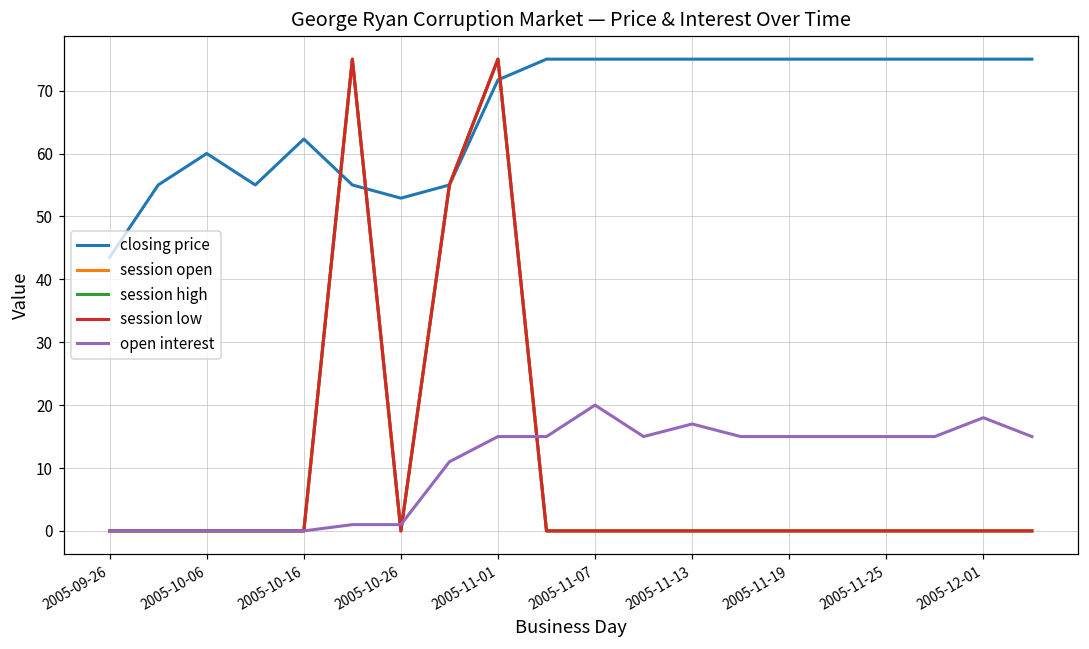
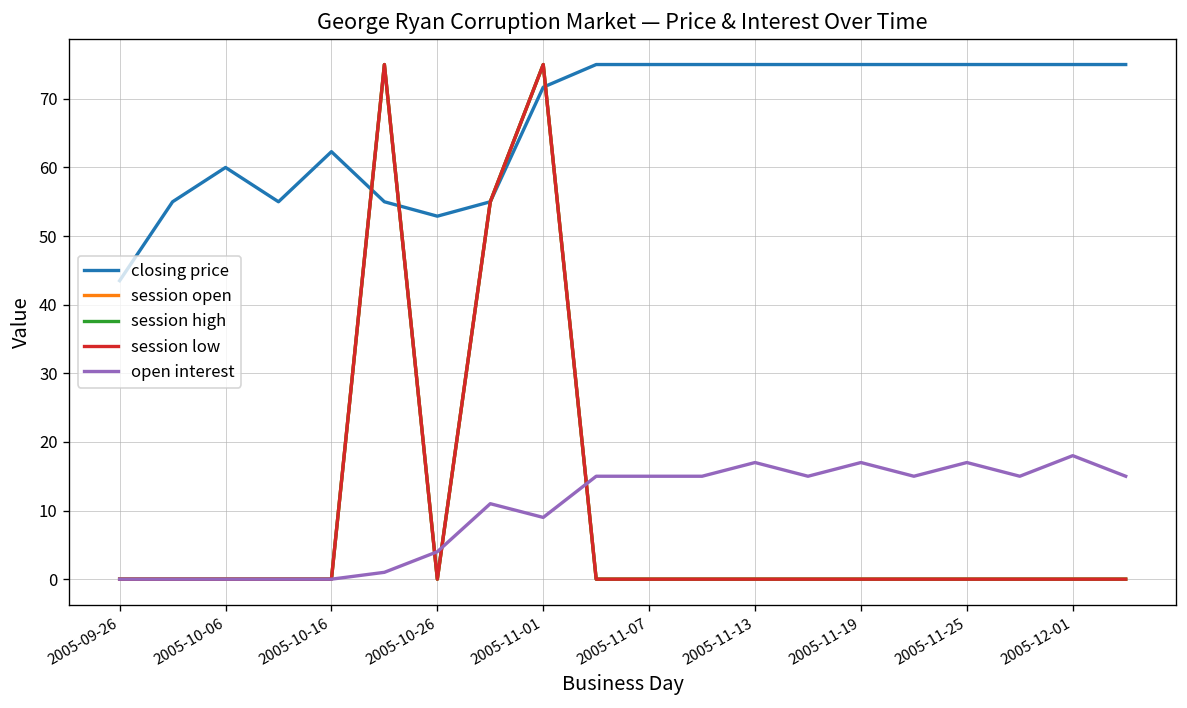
  {
    "closing price": {
      "2005-10-06": 60,
      "2005-10-16": 62,
      "2005-10-26": 53,
      "2005-11-01": 72,
      "2005-11-07": 75,
      "2005-11-13": 75,
      "2005-11-19": 75,
      "2005-11-25": 75,
      "2005-12-01": 75
    },
    "session low": {
      "2005-10-26": 0,
      "2005-11-01": 75,
      "2005-11-07": 0,
      "2005-11-13": 0,
      "2005-11-19": 0,
      "2005-11-25": 0,
      "2005-12-01": 0
    },
    "open interest": {
-     "2005-10-26": 1,
-     "2005-11-01": 15,
-     "2005-11-07": 20,
+     "2005-10-26": 4,
+     "2005-11-01": 9,
+     "2005-11-07": 15,
      "2005-11-13": 17,
-     "2005-11-19": 15,
-     "2005-11-25": 15,
+     "2005-11-19": 17,
+     "2005-11-25": 17,
      "2005-12-01": 18
    }
  }
